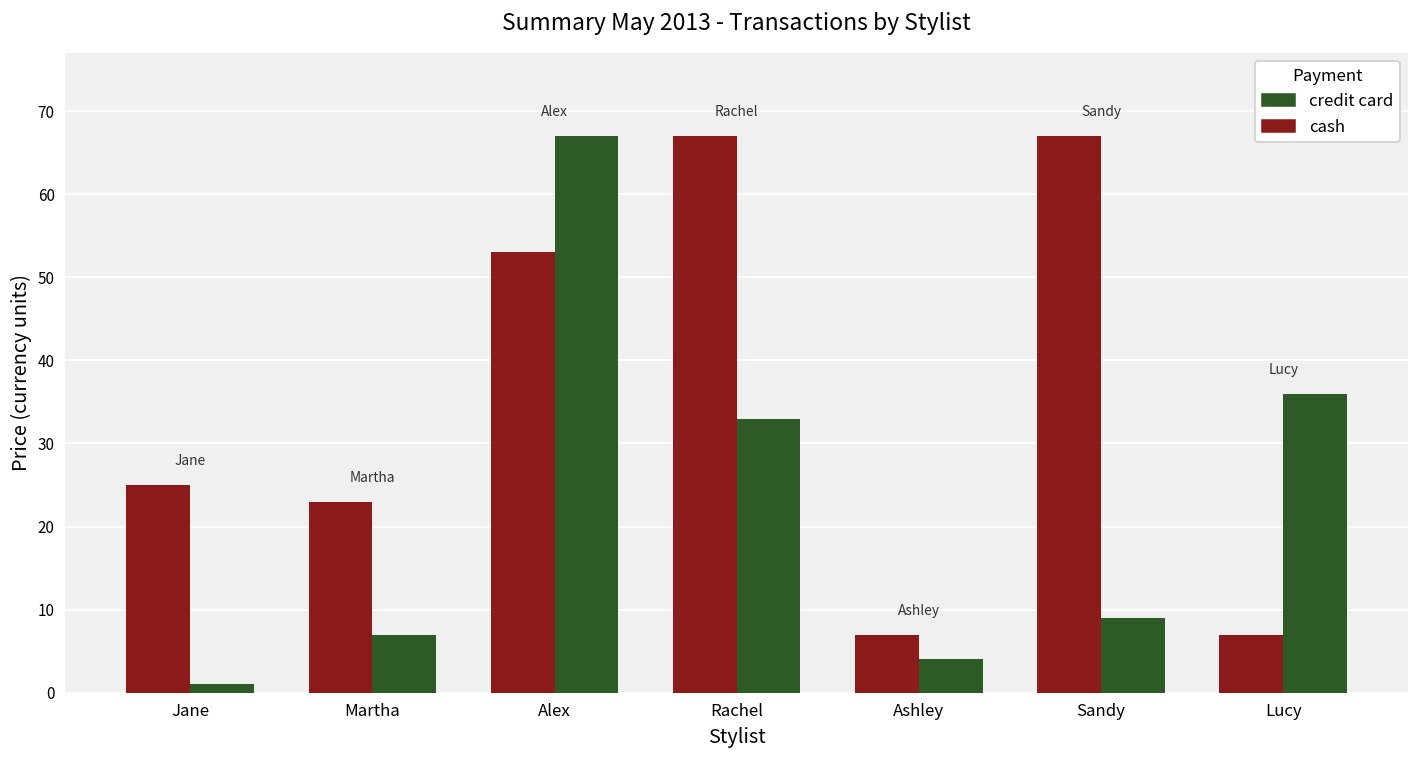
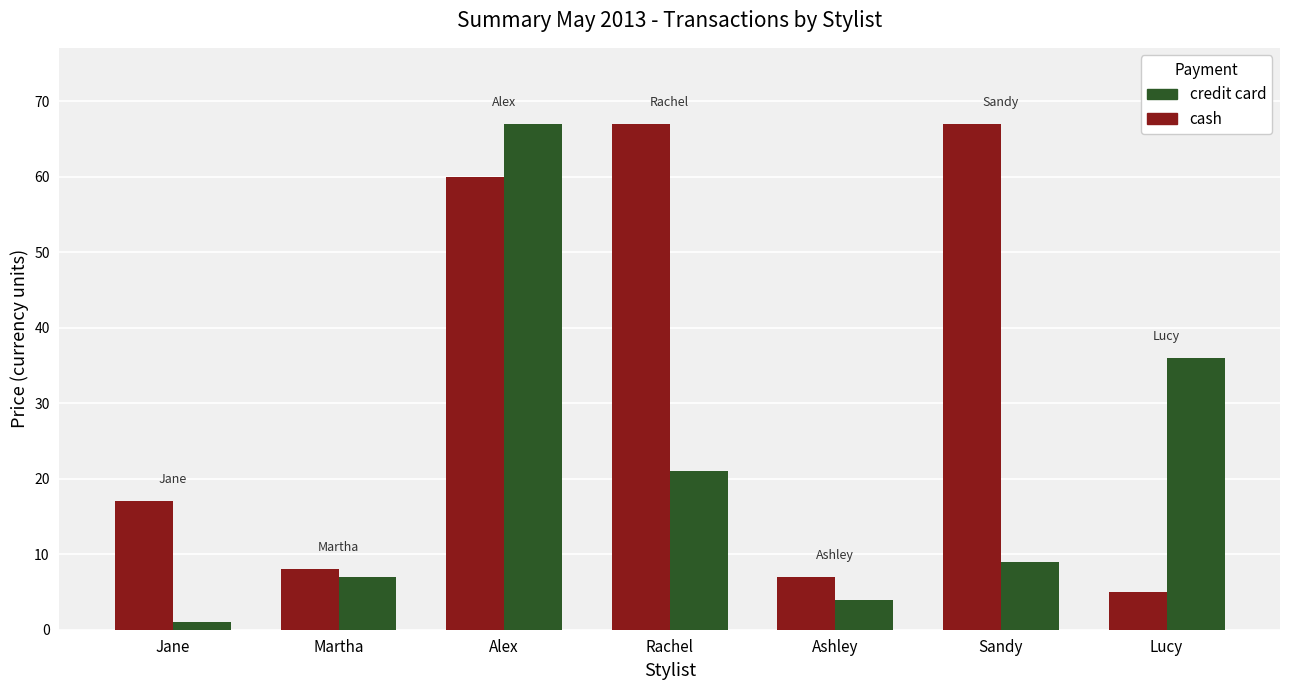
  {
    "cash": {
-     "Jane": 25,
-     "Martha": 23,
-     "Alex": 53,
+     "Jane": 17,
+     "Martha": 8,
+     "Alex": 60,
      "Rachel": 67,
      "Ashley": 7,
      "Sandy": 67,
-     "Lucy": 7
+     "Lucy": 5
    },
    "credit card": {
      "Jane": 1,
      "Martha": 7,
      "Alex": 67,
-     "Rachel": 33,
+     "Rachel": 21,
      "Ashley": 4,
      "Sandy": 9,
      "Lucy": 36
    }
  }
